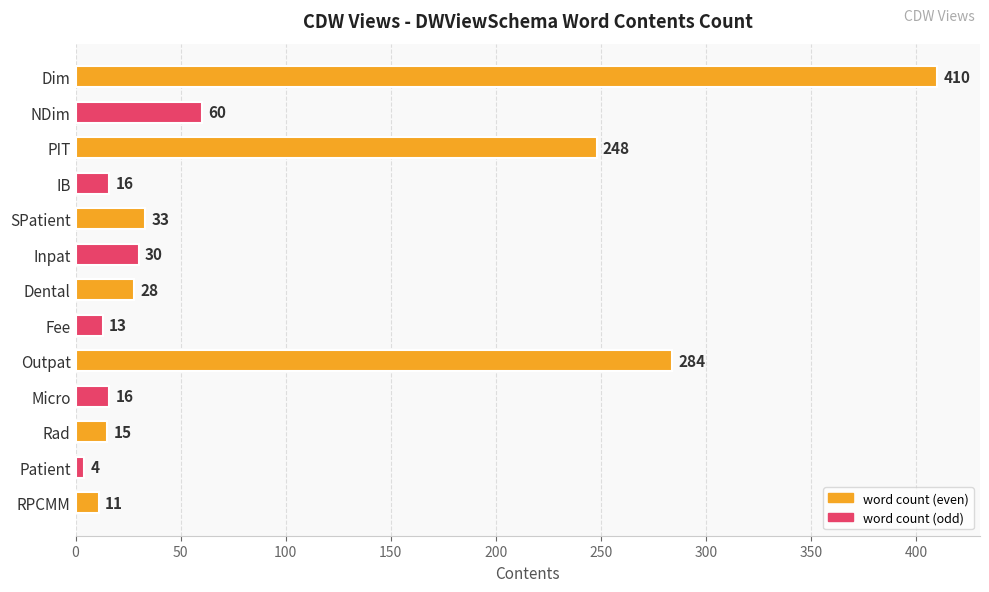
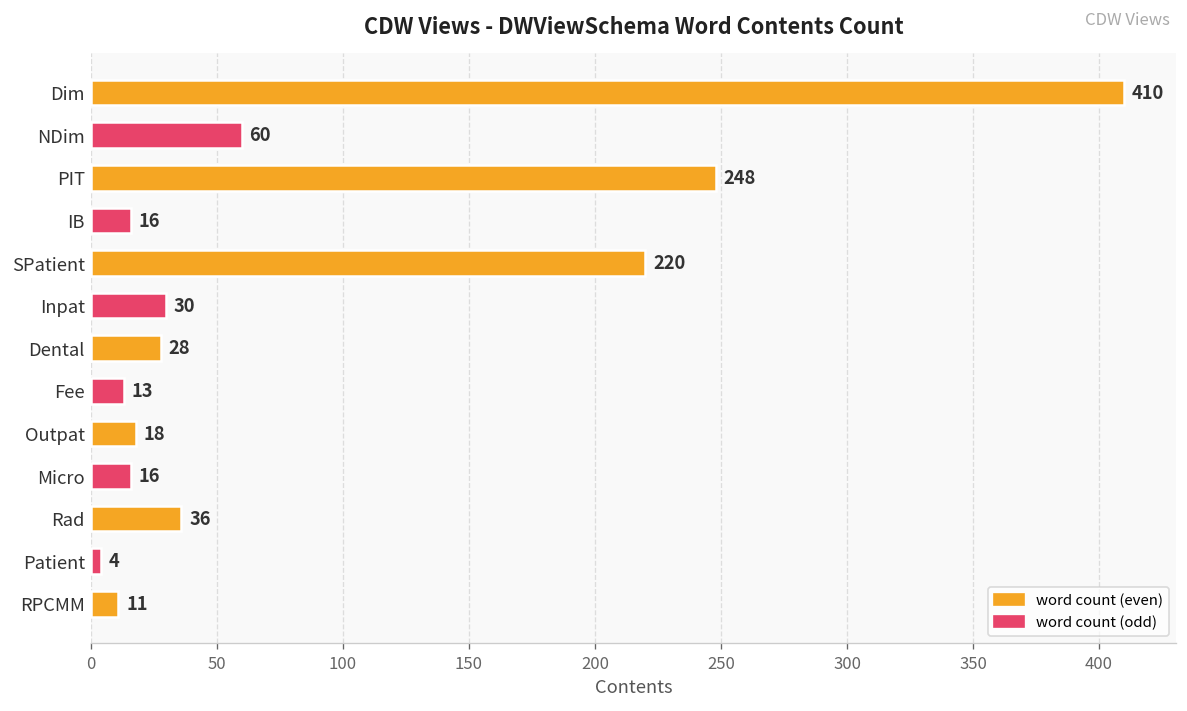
  {
    "Dim": 410,
    "NDim": 60,
    "PIT": 248,
    "IB": 16,
-   "SPatient": 33,
+   "SPatient": 220,
    "Inpat": 30,
    "Dental": 28,
    "Fee": 13,
-   "Outpat": 284,
+   "Outpat": 18,
    "Micro": 16,
-   "Rad": 15,
+   "Rad": 36,
    "Patient": 4,
    "RPCMM": 11
  }
